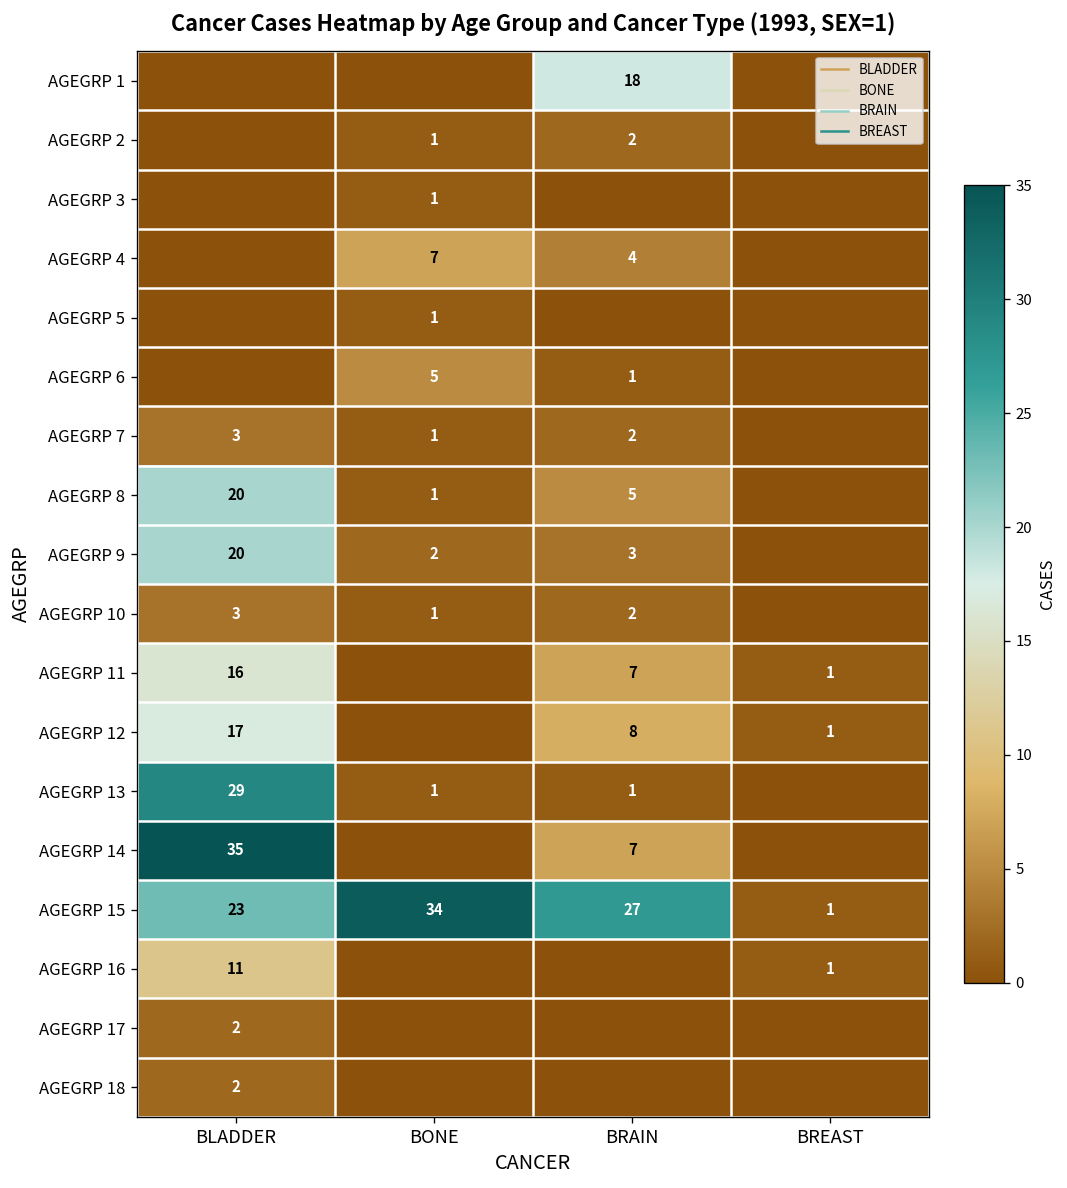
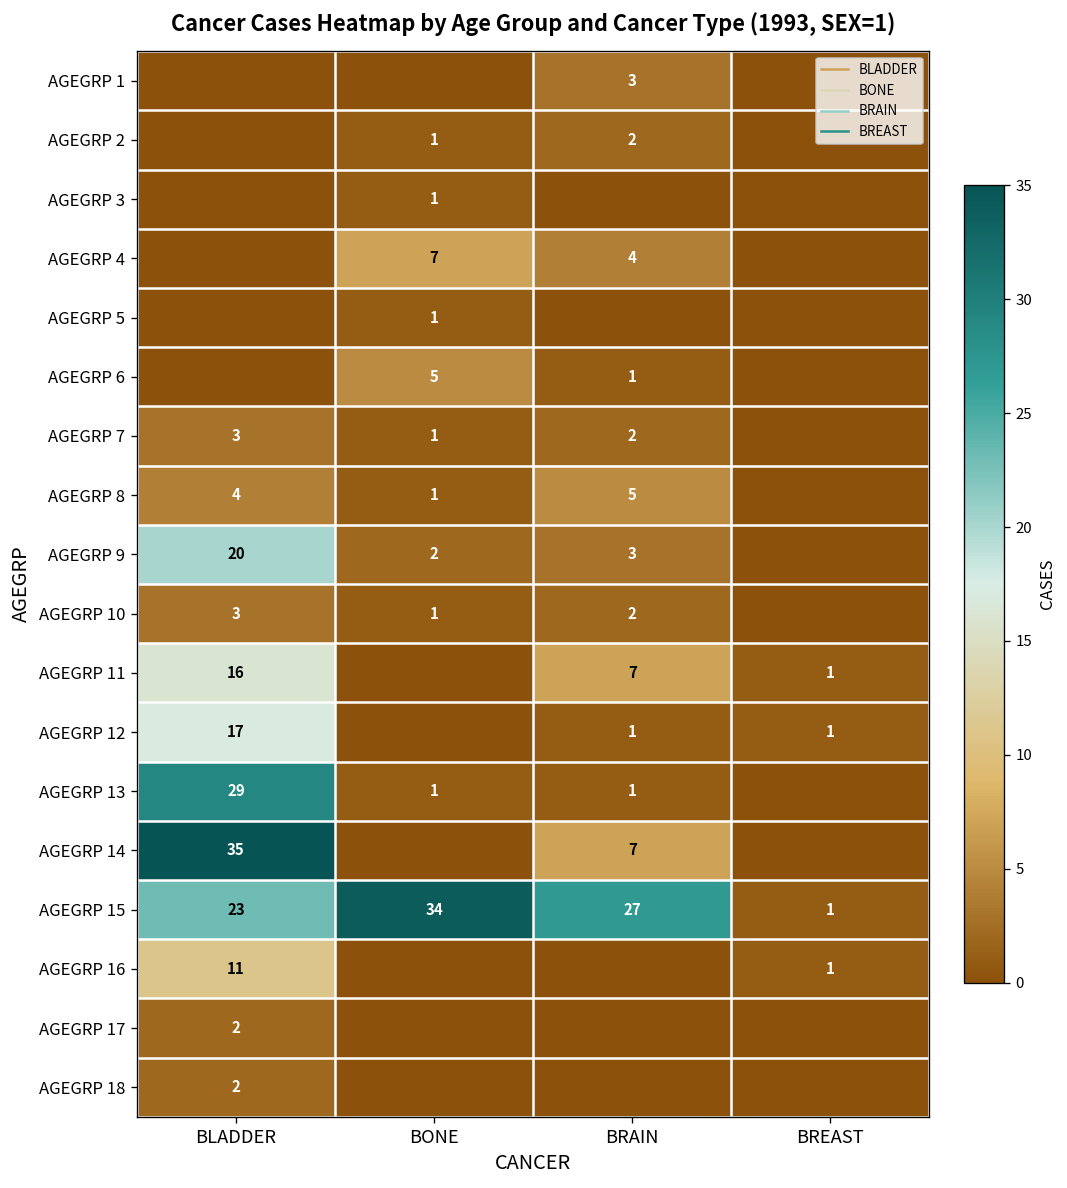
  {
    "AGEGRP 1": {
-     "BRAIN": 18
+     "BRAIN": 3
    },
    "AGEGRP 2": {
      "BONE": 1,
      "BRAIN": 2
    },
    "AGEGRP 3": {
      "BONE": 1
    },
    "AGEGRP 4": {
      "BONE": 7,
      "BRAIN": 4
    },
    "AGEGRP 5": {
      "BONE": 1
    },
    "AGEGRP 6": {
      "BONE": 5,
      "BRAIN": 1
    },
    "AGEGRP 7": {
      "BLADDER": 3,
      "BONE": 1,
      "BRAIN": 2
    },
    "AGEGRP 8": {
-     "BLADDER": 20,
+     "BLADDER": 4,
      "BONE": 1,
      "BRAIN": 5
    },
    "AGEGRP 9": {
      "BLADDER": 20,
      "BONE": 2,
      "BRAIN": 3
    },
    "AGEGRP 10": {
      "BLADDER": 3,
      "BONE": 1,
      "BRAIN": 2
    },
    "AGEGRP 11": {
      "BLADDER": 16,
      "BRAIN": 7,
      "BREAST": 1
    },
    "AGEGRP 12": {
      "BLADDER": 17,
-     "BRAIN": 8,
+     "BRAIN": 1,
      "BREAST": 1
    },
    "AGEGRP 13": {
      "BLADDER": 29,
      "BONE": 1,
      "BRAIN": 1
    },
    "AGEGRP 14": {
      "BLADDER": 35,
      "BRAIN": 7
    },
    "AGEGRP 15": {
      "BLADDER": 23,
      "BONE": 34,
      "BRAIN": 27,
      "BREAST": 1
    },
    "AGEGRP 16": {
      "BLADDER": 11,
      "BREAST": 1
    },
    "AGEGRP 17": {
      "BLADDER": 2
    },
    "AGEGRP 18": {
      "BLADDER": 2
    }
  }
